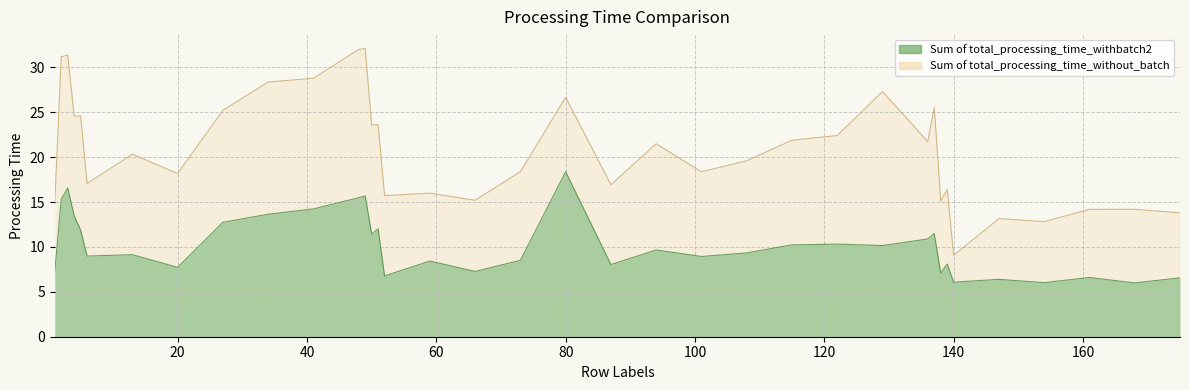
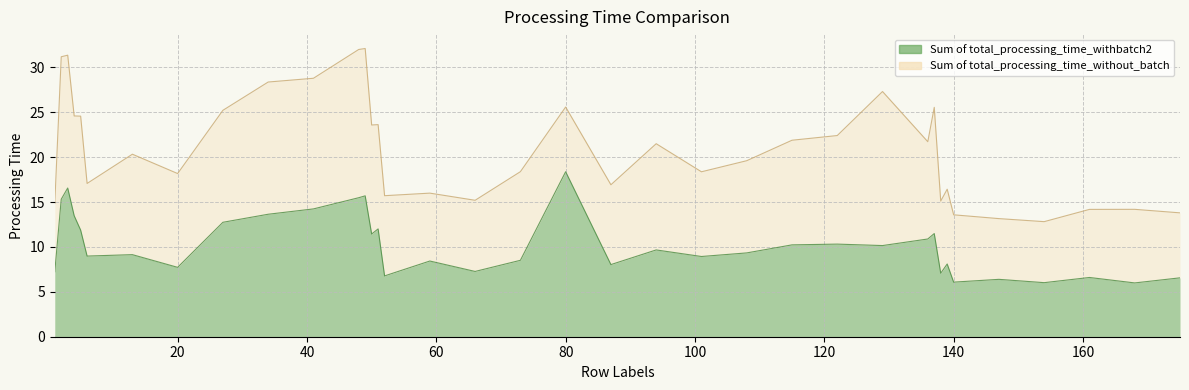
  {
    "Sum of total_processing_time_withbatch2": {
      "20": 8,
      "80": 18,
      "140": 6
    },
    "Sum of total_processing_time_without_batch": {
      "20": 10,
-     "80": 8,
-     "140": 3
+     "80": 7,
+     "140": 7
    }
  }
